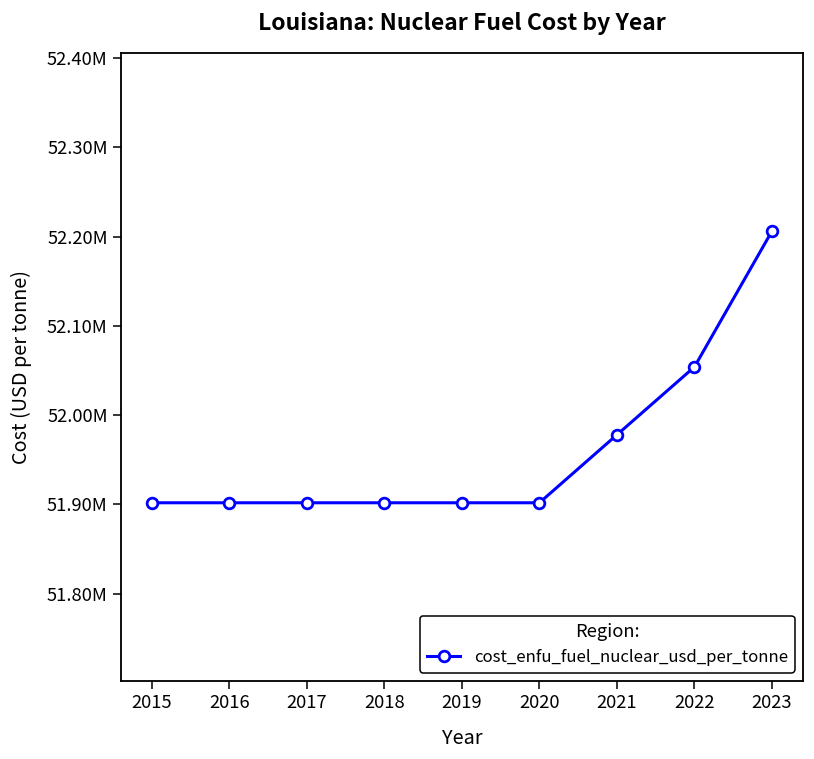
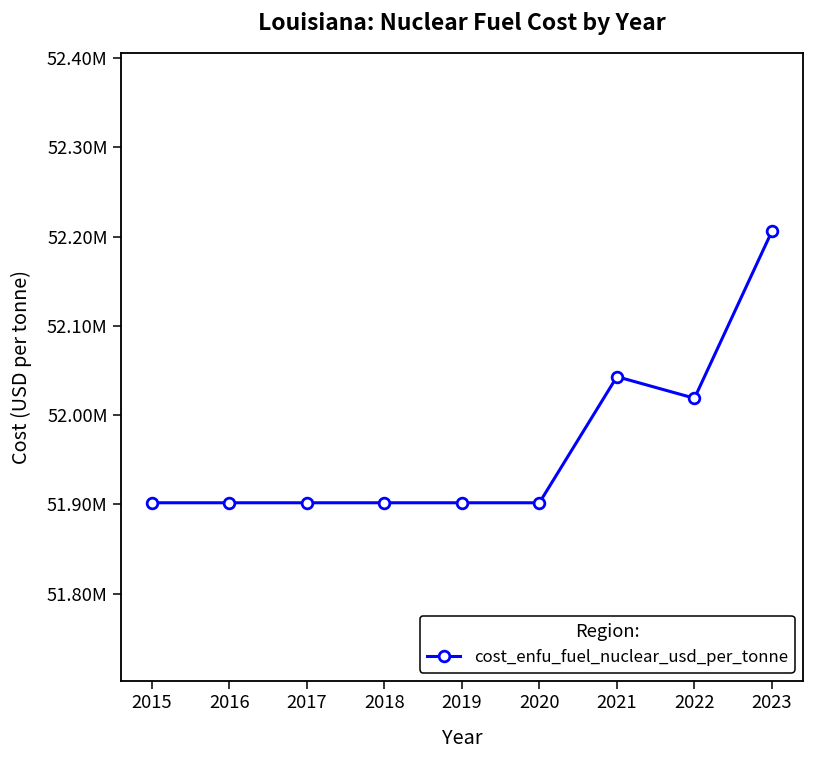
  {
    "2015": 51900000,
    "2016": 51900000,
    "2017": 51900000,
    "2018": 51900000,
    "2019": 51900000,
    "2020": 51900000,
-   "2021": 51980000,
-   "2022": 52050000,
+   "2021": 52040000,
+   "2022": 52020000,
    "2023": 52210000
  }
